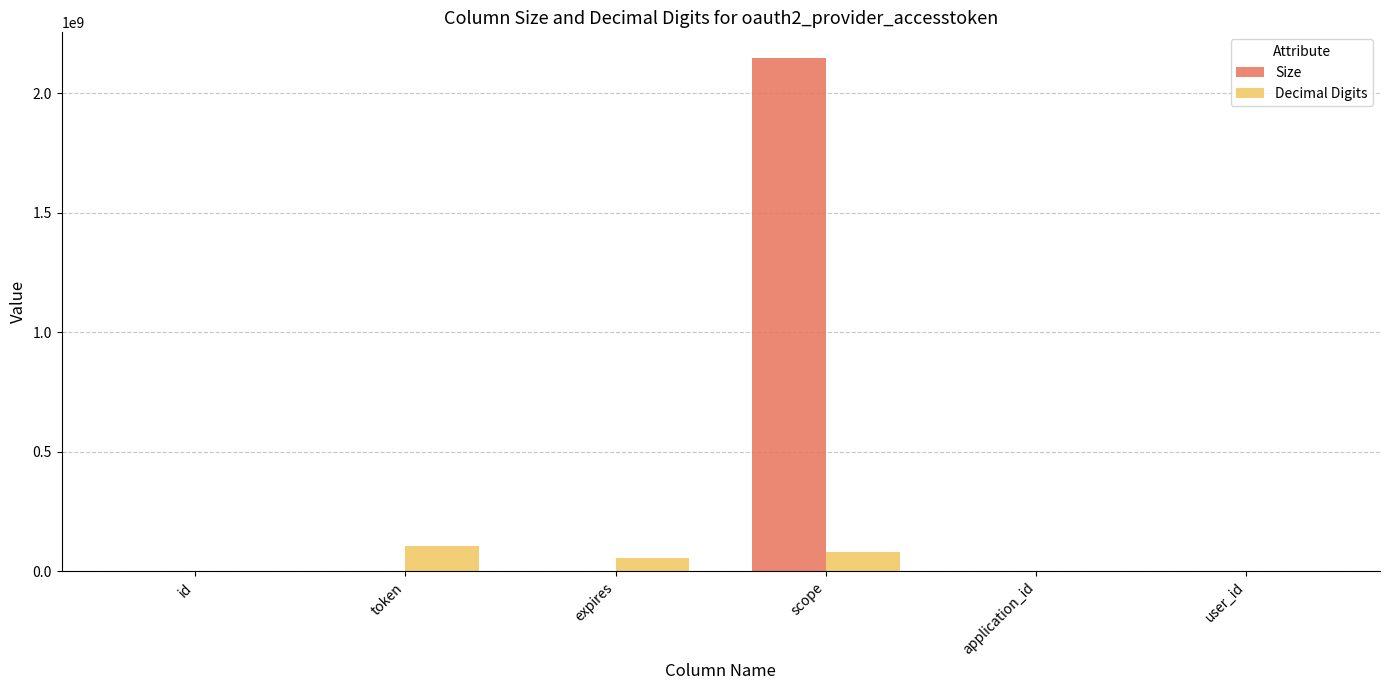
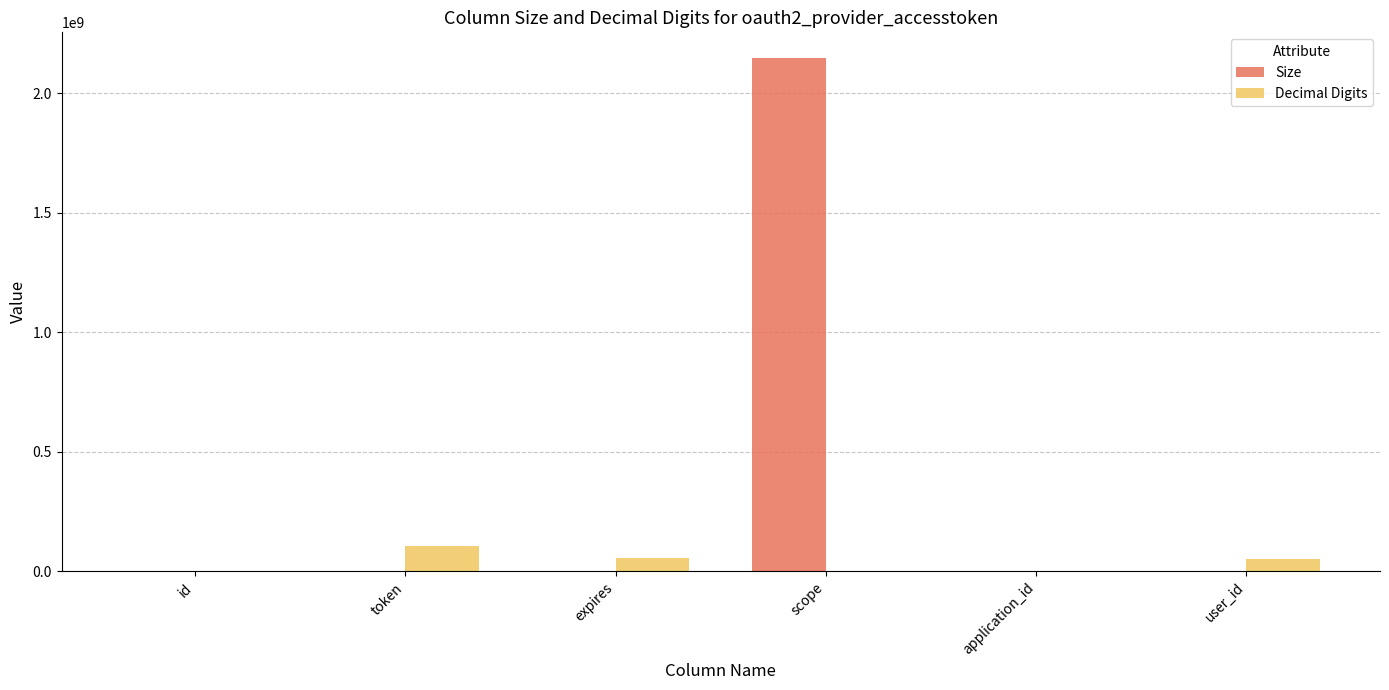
  {
    "Size": {
      "scope": 2150000000
    },
    "Decimal Digits": {
      "id": 0,
      "token": 110000000,
      "expires": 60000000,
-     "scope": 80000000,
+     "scope": 0,
      "application_id": 0,
-     "user_id": 0
+     "user_id": 50000000
    }
  }
